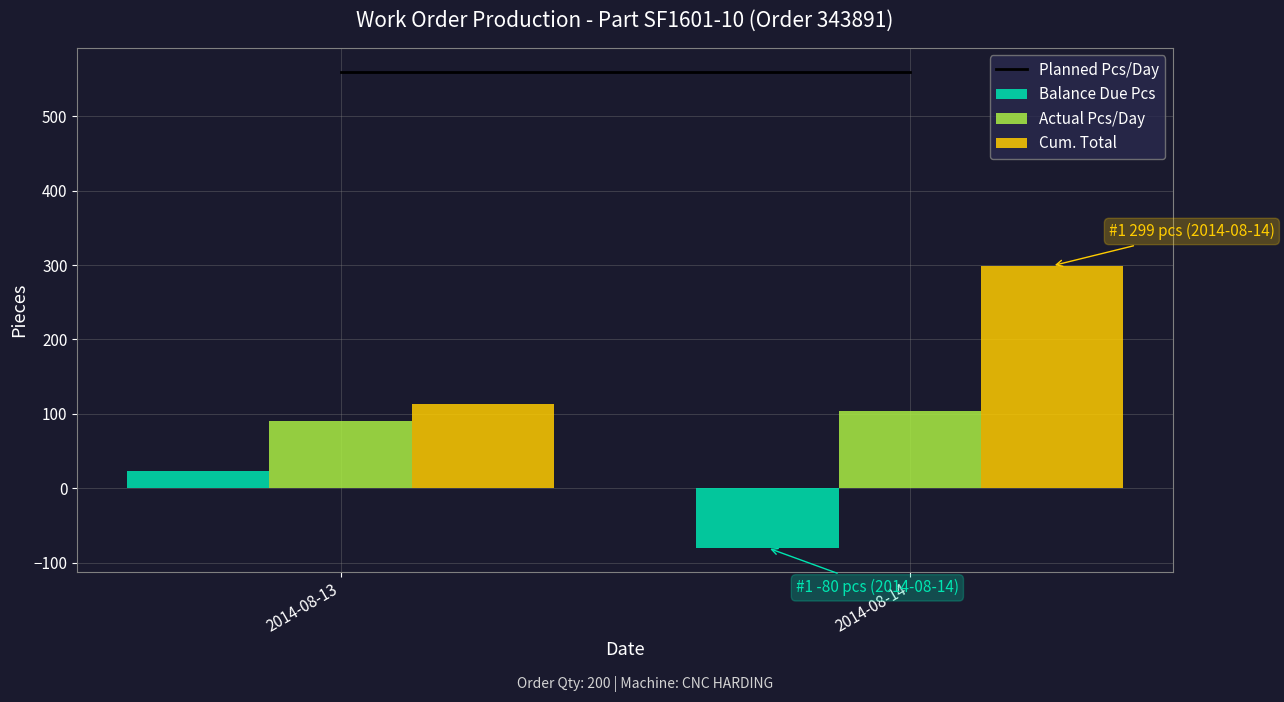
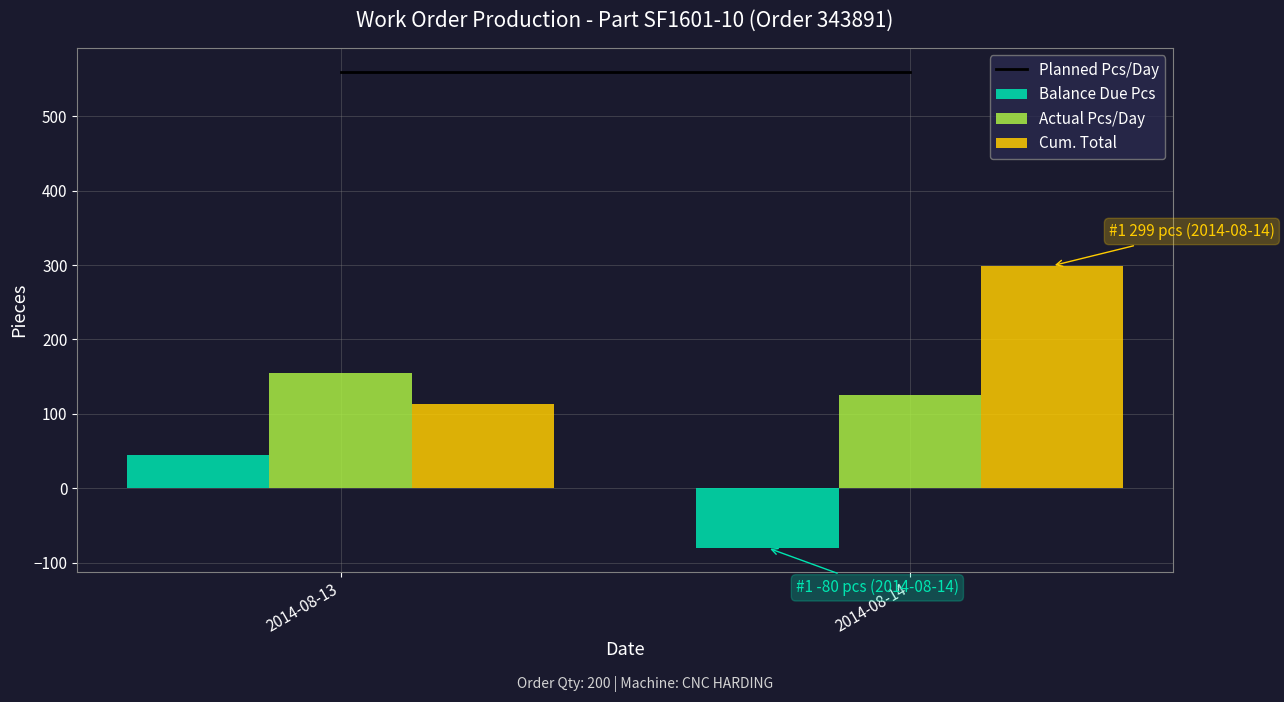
  {
    "Balance Due Pcs": {
-     "2014-08-13": 20
+     "2014-08-13": 50
    },
    "Planned Pcs/Day": {
      "2014-08-13": 560,
      "2014-08-14": 560
    },
    "Actual Pcs/Day": {
-     "2014-08-13": 90,
-     "2014-08-14": 100
+     "2014-08-13": 160,
+     "2014-08-14": 130
    },
    "Cum. Total": {
      "2014-08-13": 110
    }
  }
